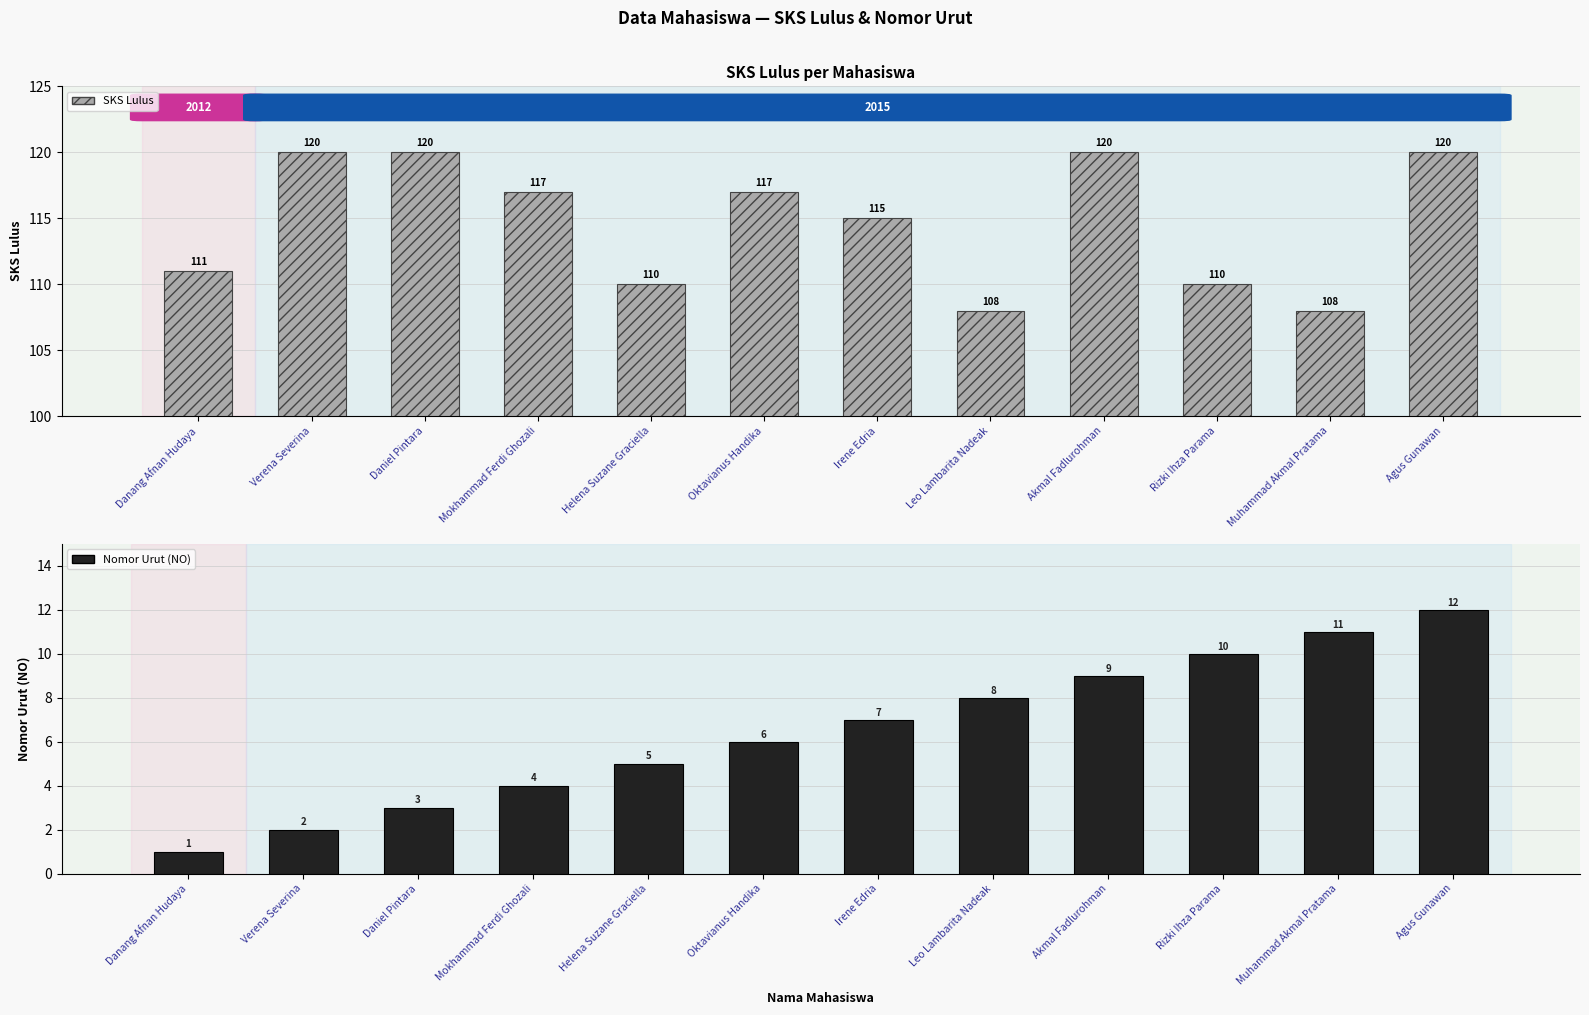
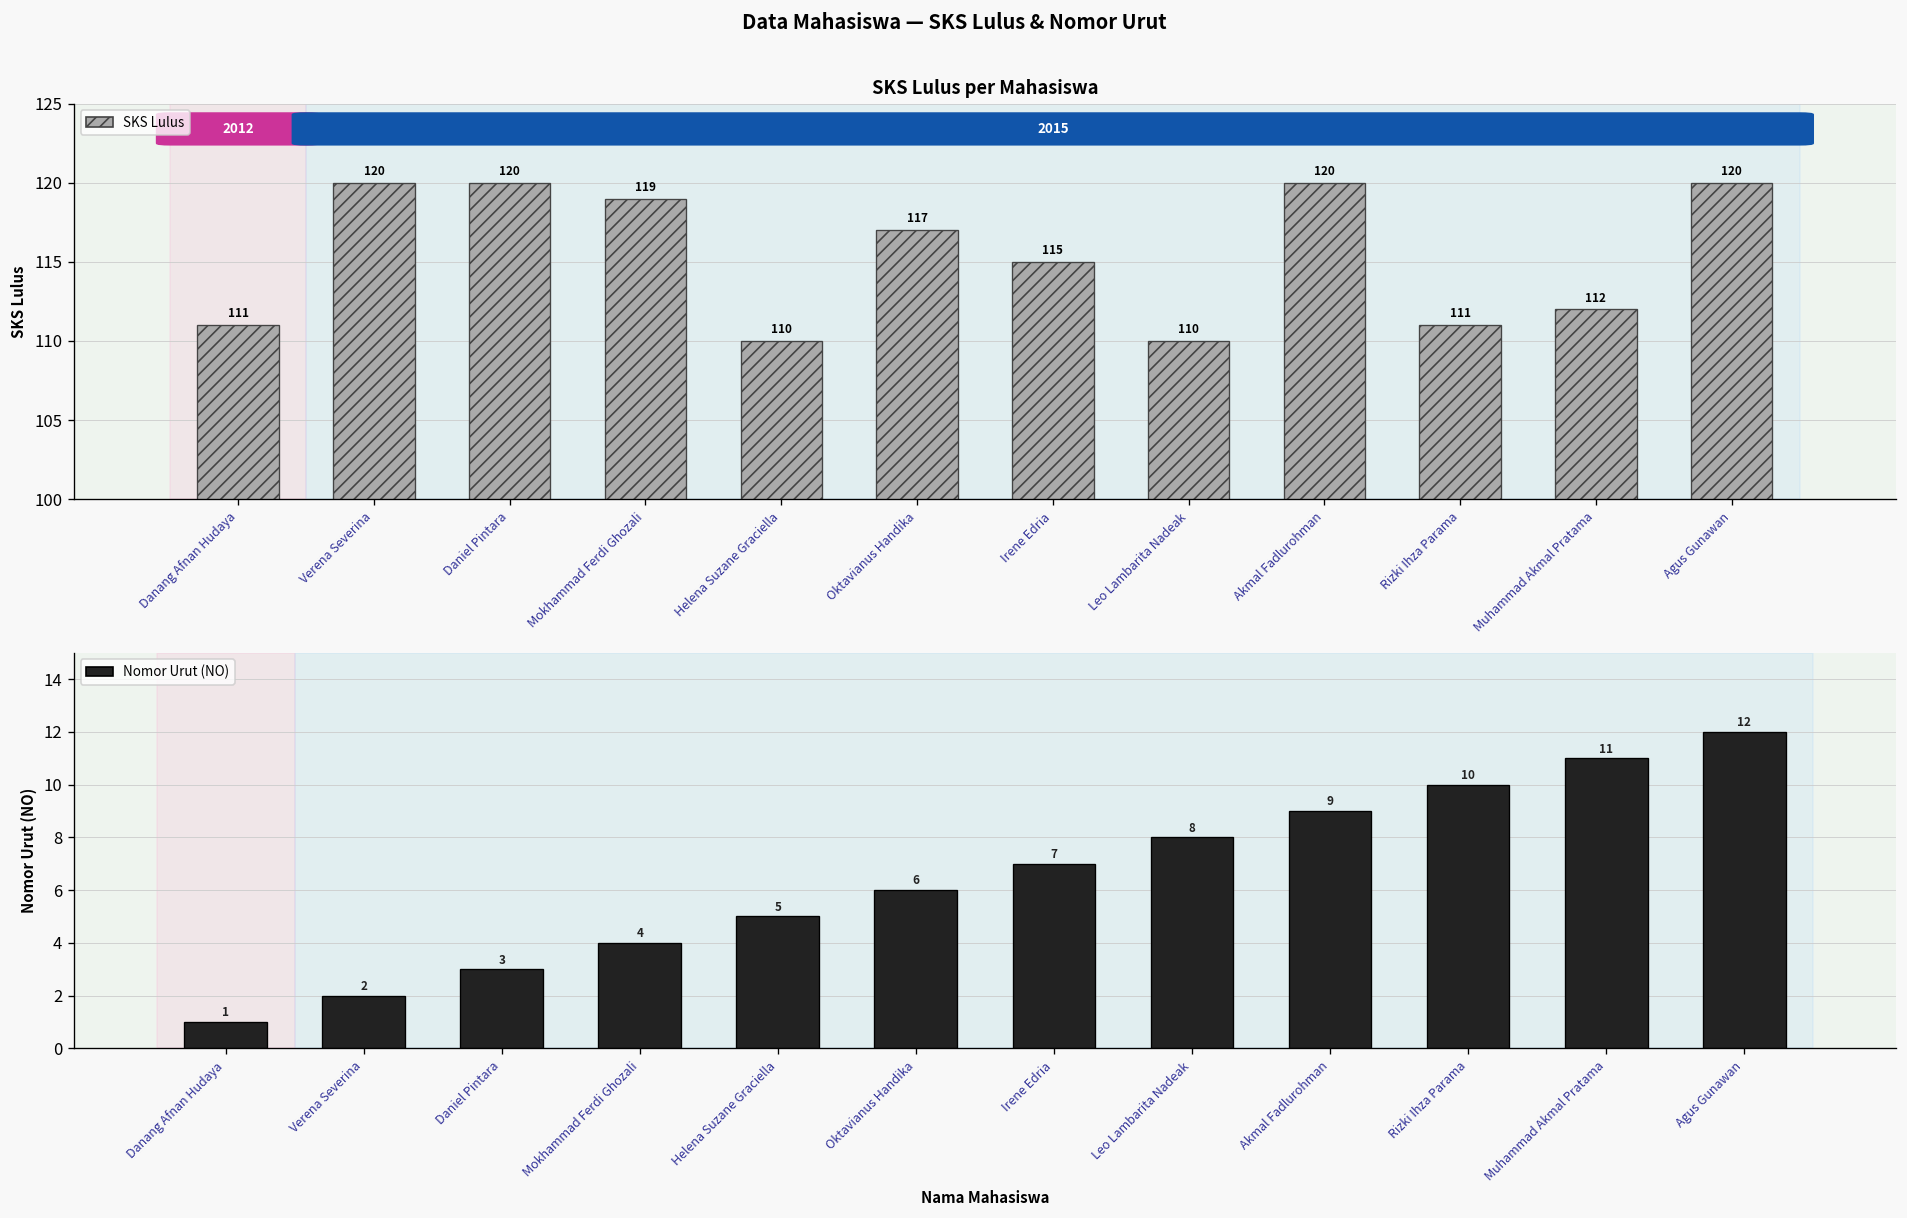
  {
    "SKS Lulus per Mahasiswa": {
      "Danang Afnan Hudaya": 111,
      "Verena Severina": 120,
      "Daniel Pintara": 120,
-     "Mokhammad Ferdi Ghozali": 117,
+     "Mokhammad Ferdi Ghozali": 119,
      "Helena Suzane Graciella": 110,
      "Oktavianus Handika": 117,
      "Irene Edria": 115,
-     "Leo Lambarita Nadeak": 108,
+     "Leo Lambarita Nadeak": 110,
      "Akmal Fadlurohman": 120,
-     "Rizki Ihza Parama": 110,
-     "Muhammad Akmal Pratama": 108,
+     "Rizki Ihza Parama": 111,
+     "Muhammad Akmal Pratama": 112,
      "Agus Gunawan": 120
    }
  }
